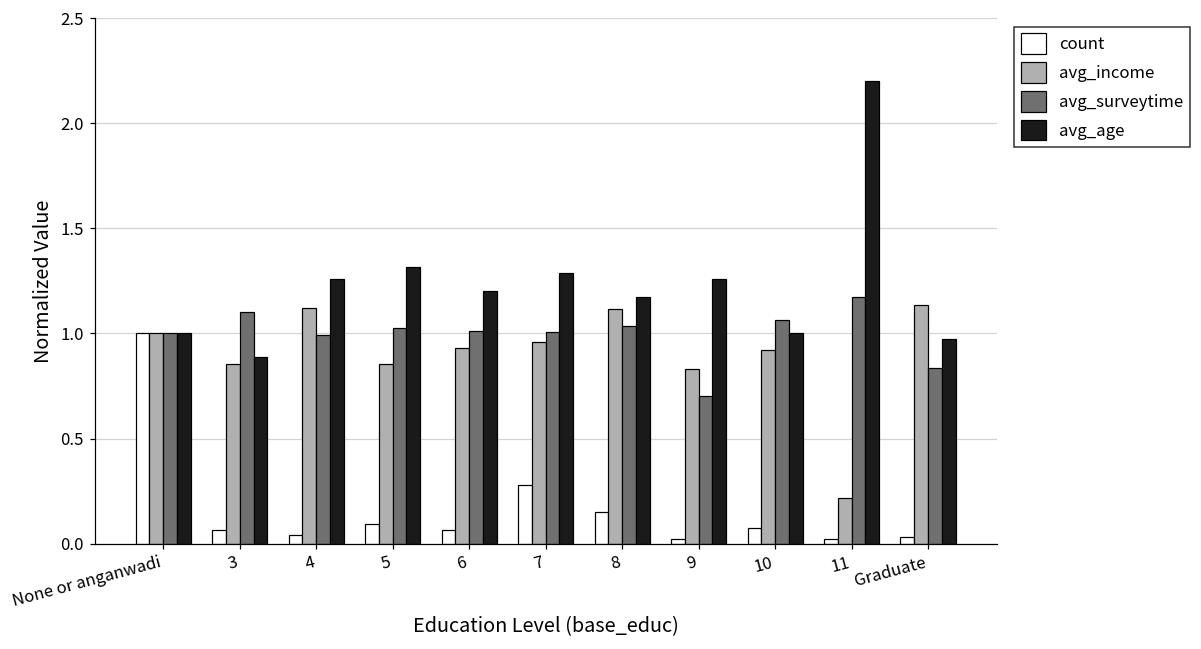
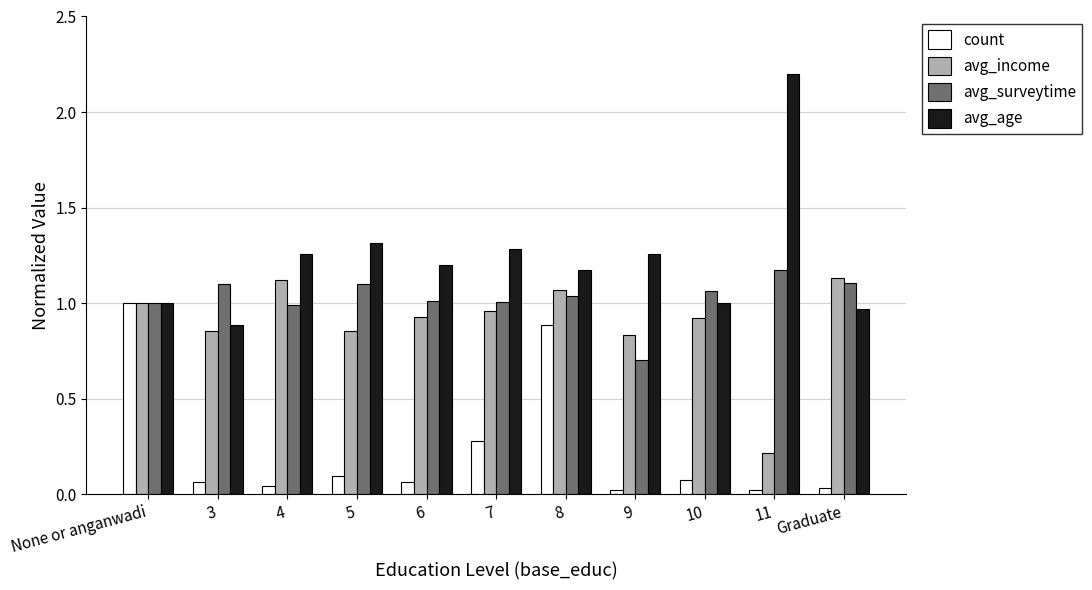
  {
    "count": {
      "None or anganwadi": 1.00,
      "3": 0.06,
      "4": 0.04,
      "5": 0.10,
      "6": 0.06,
      "7": 0.28,
-     "8": 0.15,
+     "8": 0.88,
      "9": 0.02,
      "10": 0.07,
      "11": 0.02,
      "Graduate": 0.03
    },
    "avg_income": {
      "None or anganwadi": 1.00,
      "3": 0.85,
      "4": 1.12,
      "5": 0.85,
      "6": 0.93,
      "7": 0.96,
-     "8": 1.12,
+     "8": 1.07,
      "9": 0.83,
      "10": 0.92,
      "11": 0.22,
      "Graduate": 1.13
    },
    "avg_surveytime": {
      "None or anganwadi": 1.00,
      "3": 1.10,
      "4": 0.99,
-     "5": 1.02,
+     "5": 1.10,
      "6": 1.01,
      "7": 1.01,
      "8": 1.04,
      "9": 0.70,
      "10": 1.06,
      "11": 1.17,
-     "Graduate": 0.84
+     "Graduate": 1.11
    },
    "avg_age": {
      "None or anganwadi": 1.00,
      "3": 0.89,
      "4": 1.26,
      "5": 1.31,
      "6": 1.20,
      "7": 1.29,
      "8": 1.17,
      "9": 1.26,
      "10": 1.00,
      "11": 2.20,
      "Graduate": 0.97
    }
  }
